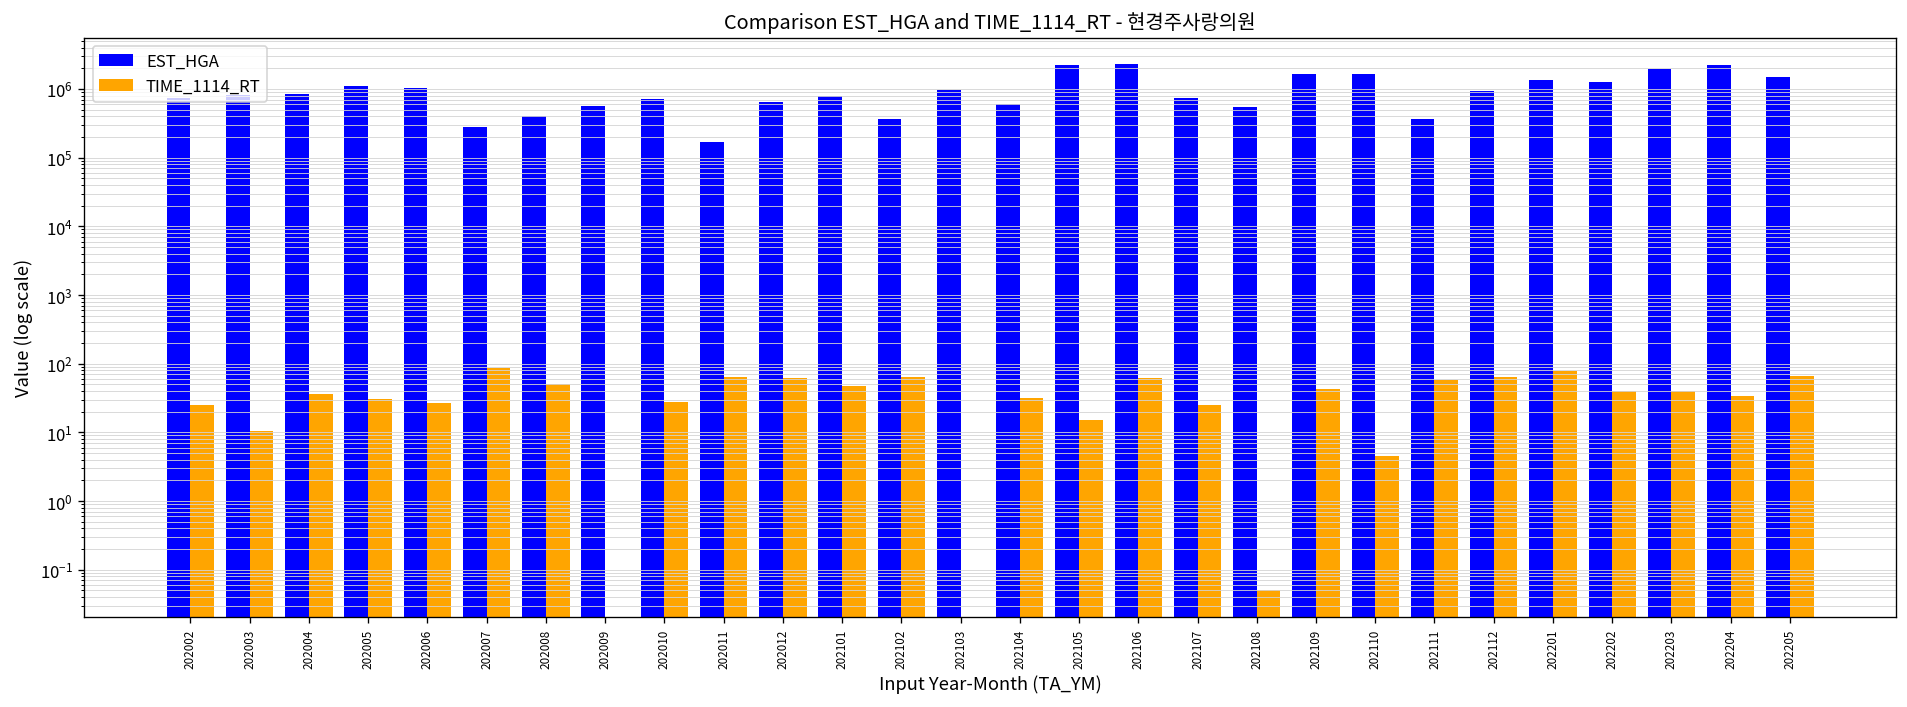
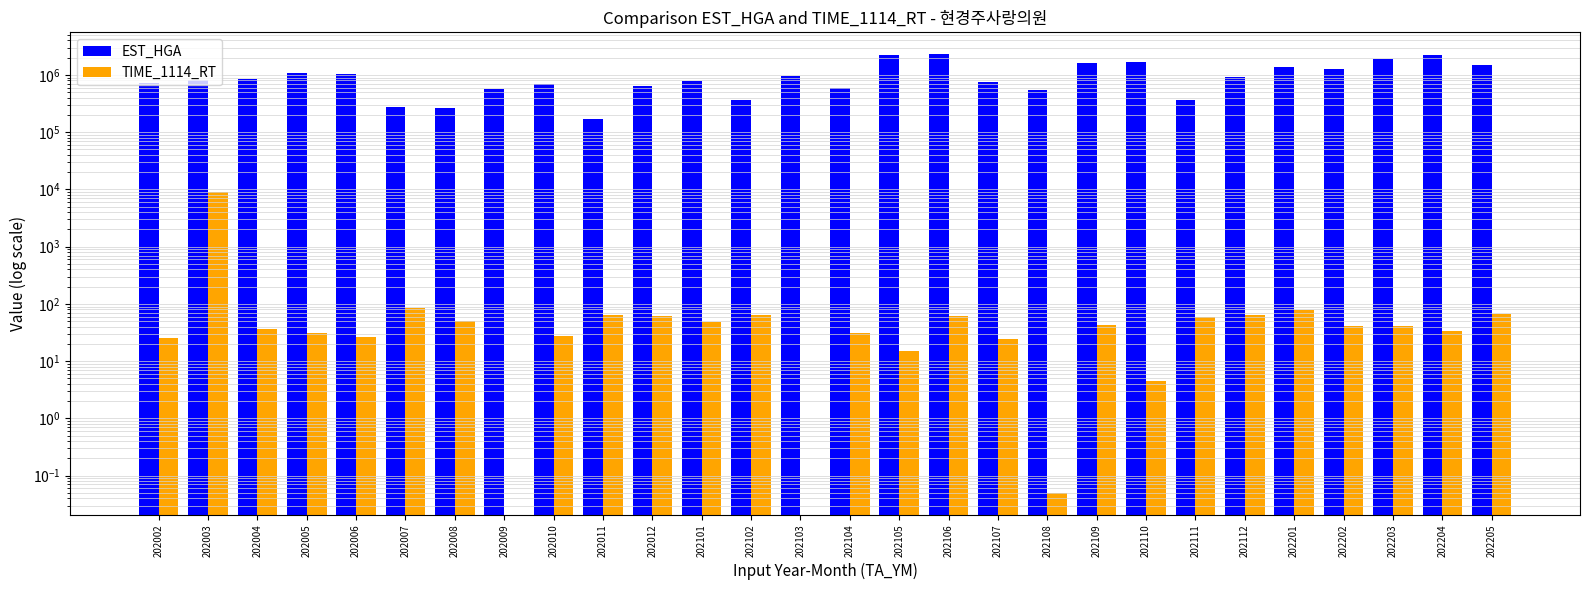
  {
    "EST_HGA": {
      "202004": 900000,
      "202005": 1100000,
      "202006": 1000000,
      "202007": 300000,
-     "202008": 400000,
+     "202008": 300000,
      "202009": 600000,
      "202010": 700000,
      "202011": 170000,
      "202012": 600000,
      "202101": 800000,
      "202102": 400000,
      "202103": 1000000,
      "202104": 600000,
      "202105": 2200000,
      "202106": 2300000,
      "202107": 700000,
      "202108": 600000,
      "202109": 1600000,
      "202110": 1700000,
      "202111": 400000,
      "202112": 900000,
      "202201": 1400000,
      "202202": 1300000,
      "202203": 1900000,
      "202204": 2200000,
      "202205": 1500000
    },
    "TIME_1114_RT": {
      "202002": 30,
-     "202003": 11,
+     "202003": 9000,
      "202004": 40,
      "202005": 30,
      "202006": 30,
      "202007": 90,
      "202008": 50,
      "202010": 30,
      "202011": 60,
      "202012": 60,
      "202101": 50,
      "202102": 60,
      "202104": 30,
      "202105": 15,
      "202106": 60,
      "202107": 25,
      "202108": 0.05,
      "202109": 40,
      "202110": 4,
      "202111": 60,
      "202112": 60,
      "202201": 80,
      "202202": 40,
      "202203": 40,
      "202204": 30,
      "202205": 70
    }
  }
